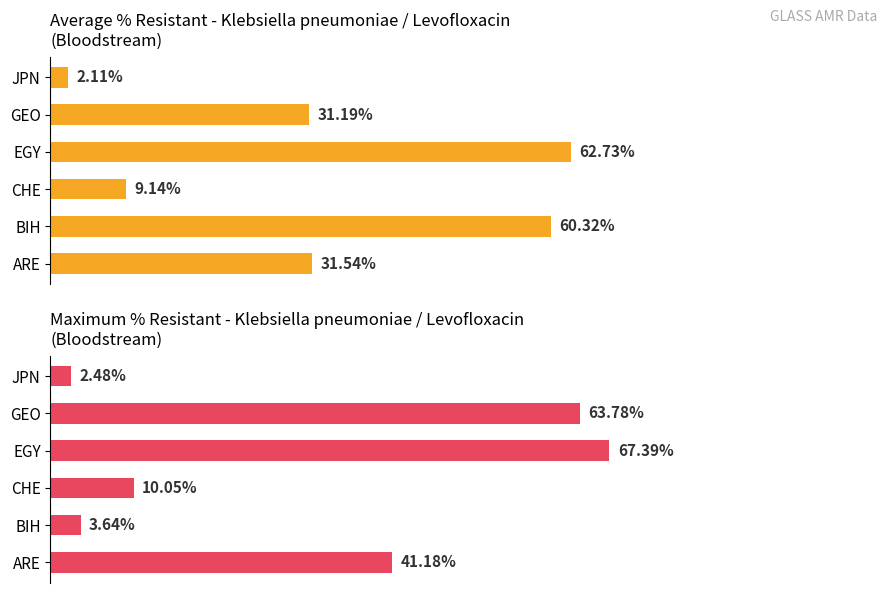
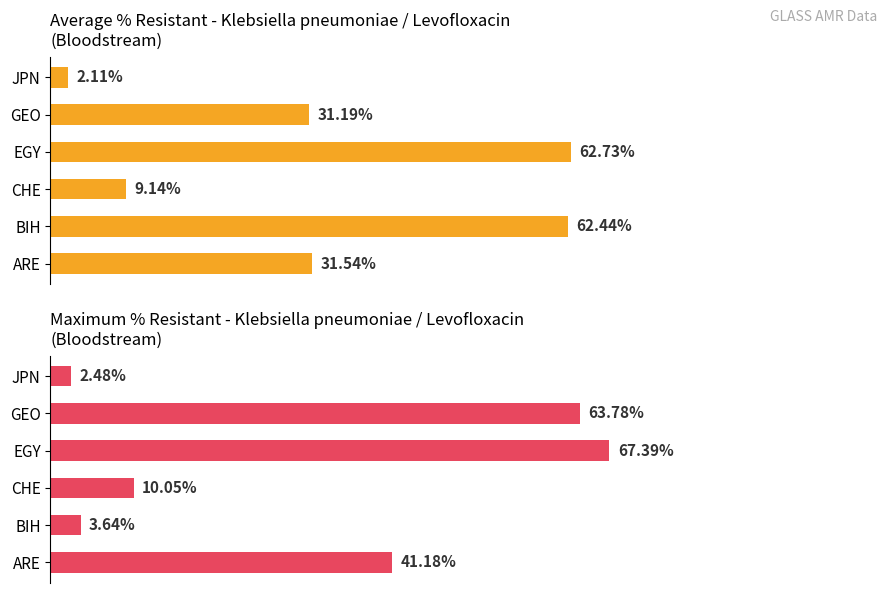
  {
    "Average % Resistant - Klebsiella pneumoniae / Levofloxacin (Bloodstream)": {
      "JPN": "2.11%",
      "GEO": "31.19%",
      "EGY": "62.73%",
      "CHE": "9.14%",
-     "BIH": "60.32%",
+     "BIH": "62.44%",
      "ARE": "31.54%"
    },
    "Maximum % Resistant - Klebsiella pneumoniae / Levofloxacin (Bloodstream)": {
      "JPN": "2.48%",
      "GEO": "63.78%",
      "EGY": "67.39%",
      "CHE": "10.05%",
      "BIH": "3.64%",
      "ARE": "41.18%"
    }
  }
